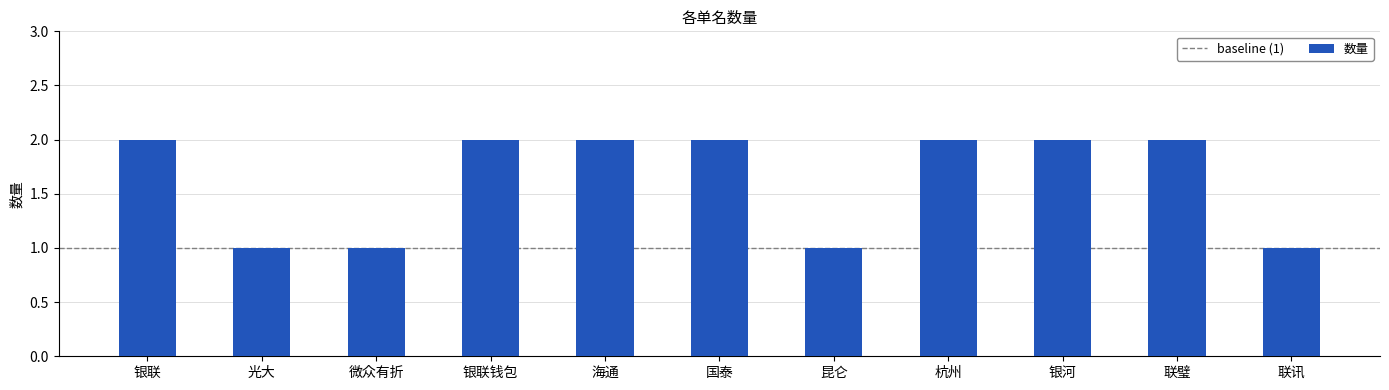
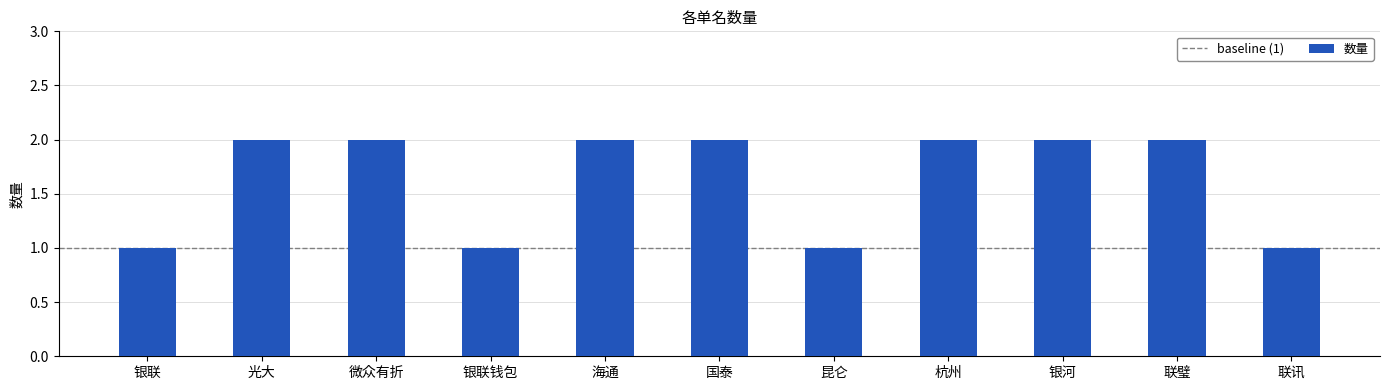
  {
-   "银联": 2,
-   "光大": 1,
-   "微众有折": 1,
-   "银联钱包": 2,
+   "银联": 1,
+   "光大": 2,
+   "微众有折": 2,
+   "银联钱包": 1,
    "海通": 2,
    "国泰": 2,
    "昆仑": 1,
    "杭州": 2,
    "银河": 2,
    "联璧": 2,
    "联讯": 1
  }
